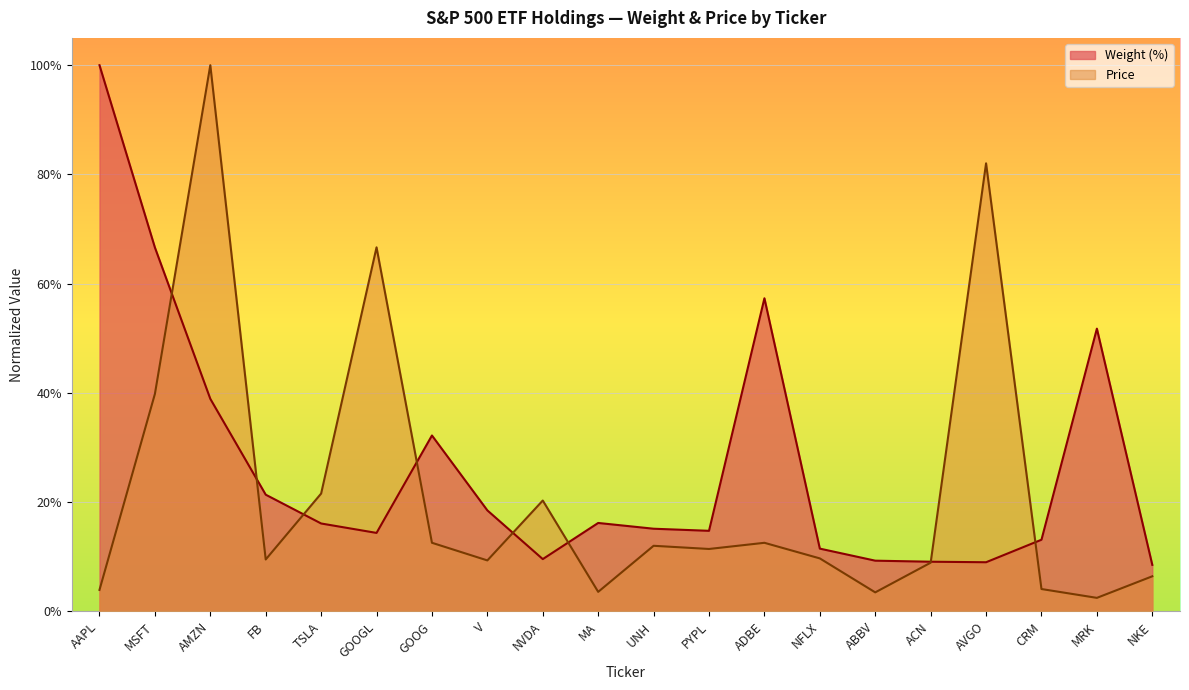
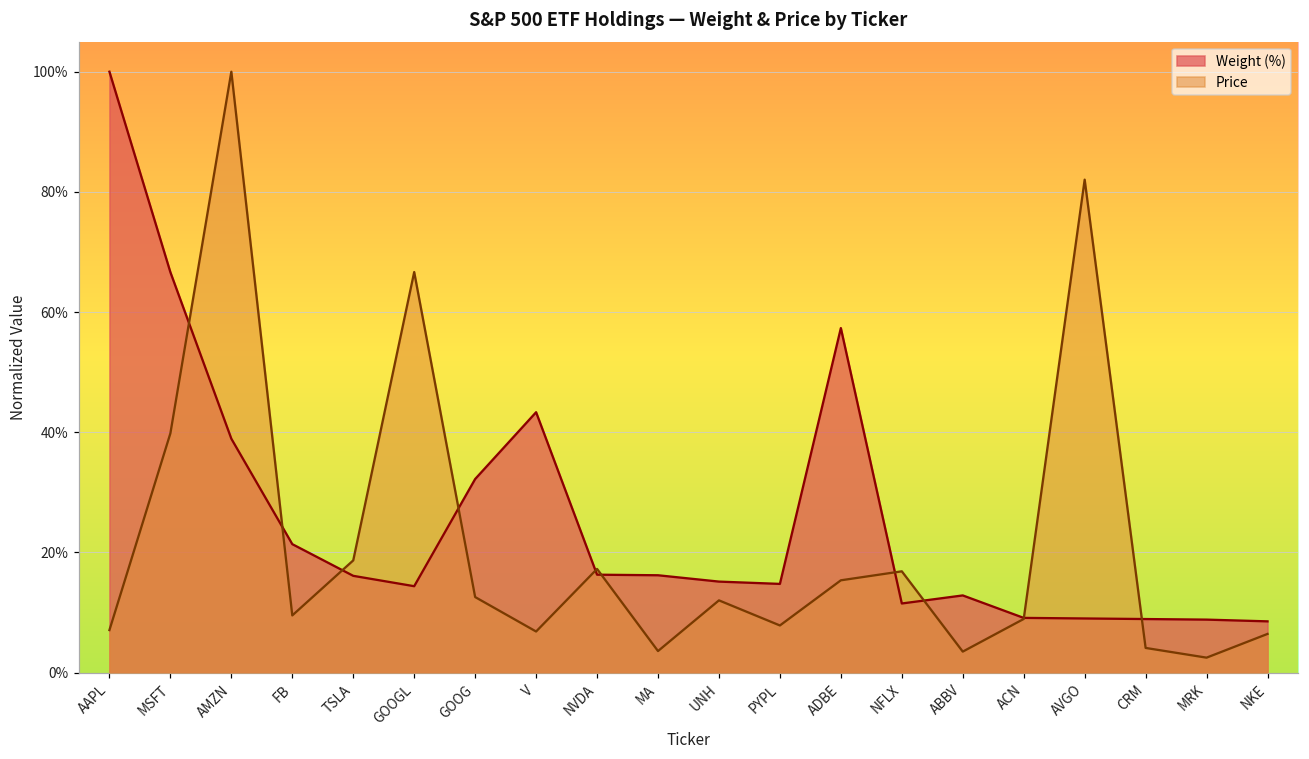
  {
    "Weight (%)": {
      "AAPL": "100%",
      "MSFT": "67%",
      "AMZN": "39%",
      "FB": "21%",
      "TSLA": "16%",
      "GOOGL": "14%",
      "GOOG": "32%",
-     "V": "19%",
-     "NVDA": "10%",
+     "V": "43%",
+     "NVDA": "16%",
      "MA": "16%",
      "UNH": "15%",
      "PYPL": "15%",
      "ADBE": "57%",
      "NFLX": "12%",
-     "ABBV": "9%",
+     "ABBV": "13%",
      "AVGO": "9%",
-     "CRM": "13%",
-     "MRK": "52%",
+     "CRM": "9%",
+     "MRK": "9%",
      "NKE": "9%"
    },
    "Price": {
-     "AAPL": "4%",
+     "AAPL": "7%",
      "MSFT": "40%",
      "AMZN": "100%",
      "FB": "10%",
-     "TSLA": "22%",
+     "TSLA": "19%",
      "GOOGL": "67%",
      "GOOG": "13%",
-     "V": "9%",
-     "NVDA": "20%",
+     "V": "7%",
+     "NVDA": "17%",
      "MA": "4%",
      "UNH": "12%",
-     "PYPL": "11%",
-     "ADBE": "13%",
-     "NFLX": "10%",
+     "PYPL": "8%",
+     "ADBE": "15%",
+     "NFLX": "17%",
      "ABBV": "3%",
      "AVGO": "82%",
      "CRM": "4%",
      "MRK": "2%",
      "NKE": "6%"
    }
  }
